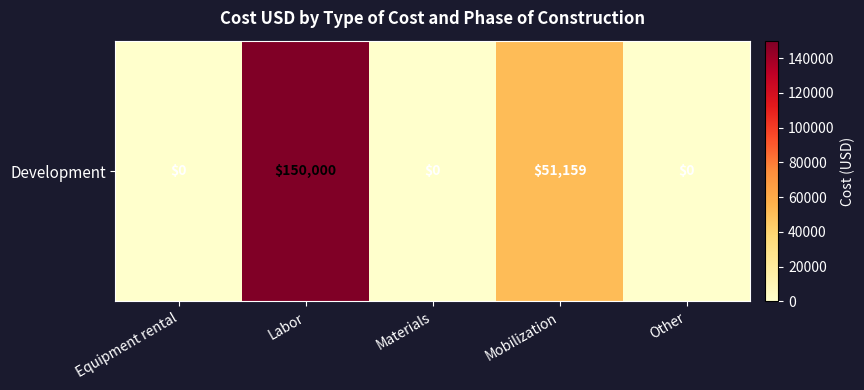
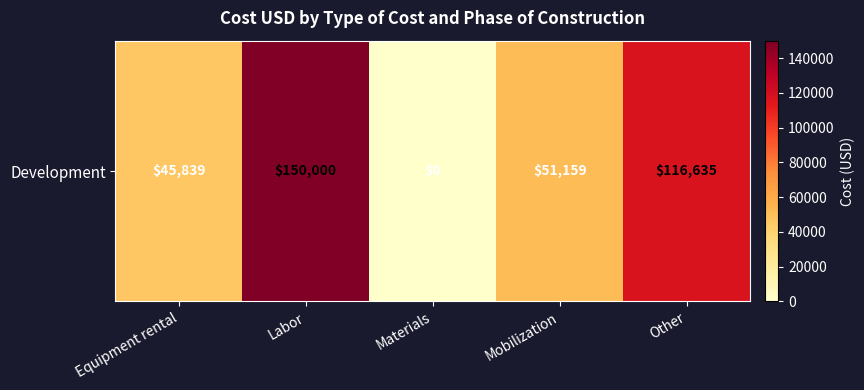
  {
    "Development": {
-     "Equipment rental": "$0",
+     "Equipment rental": "$45,839",
      "Labor": "$150,000",
      "Materials": "$0",
      "Mobilization": "$51,159",
-     "Other": "$0"
+     "Other": "$116,635"
    }
  }
